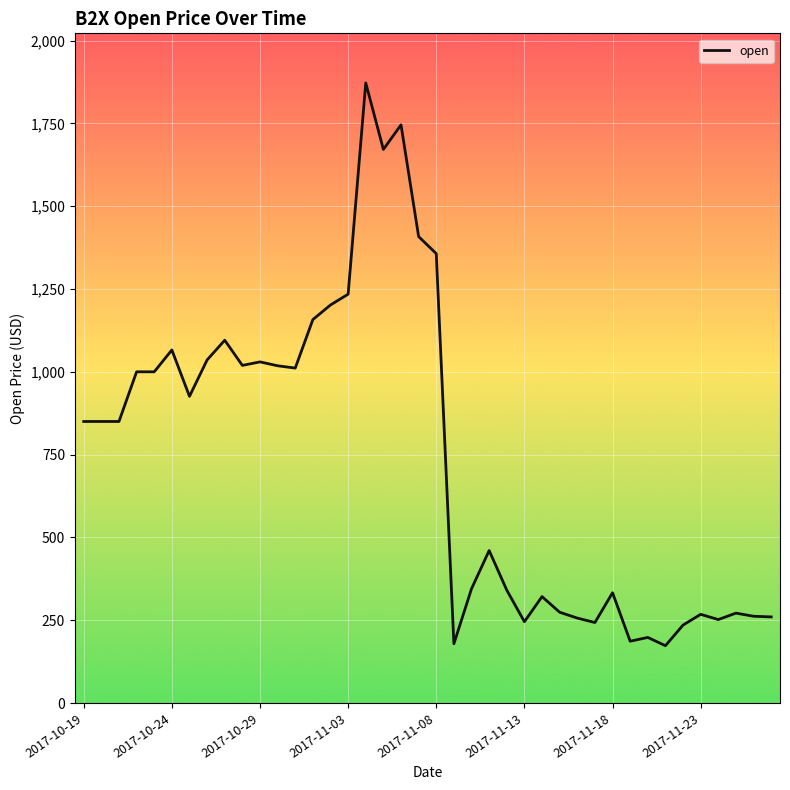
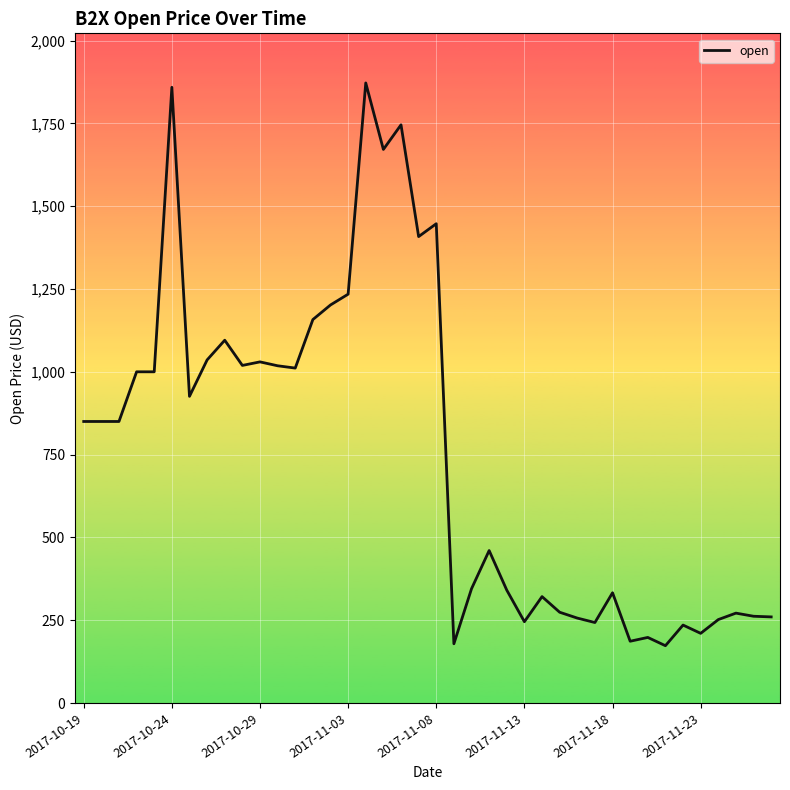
  {
    "2017-10-19": "850",
-   "2017-10-24": "1,070",
+   "2017-10-24": "1,860",
    "2017-10-29": "1,030",
    "2017-11-03": "1,230",
-   "2017-11-08": "1,360",
+   "2017-11-08": "1,450",
    "2017-11-13": "250",
    "2017-11-18": "330",
-   "2017-11-23": "270"
+   "2017-11-23": "210"
  }
